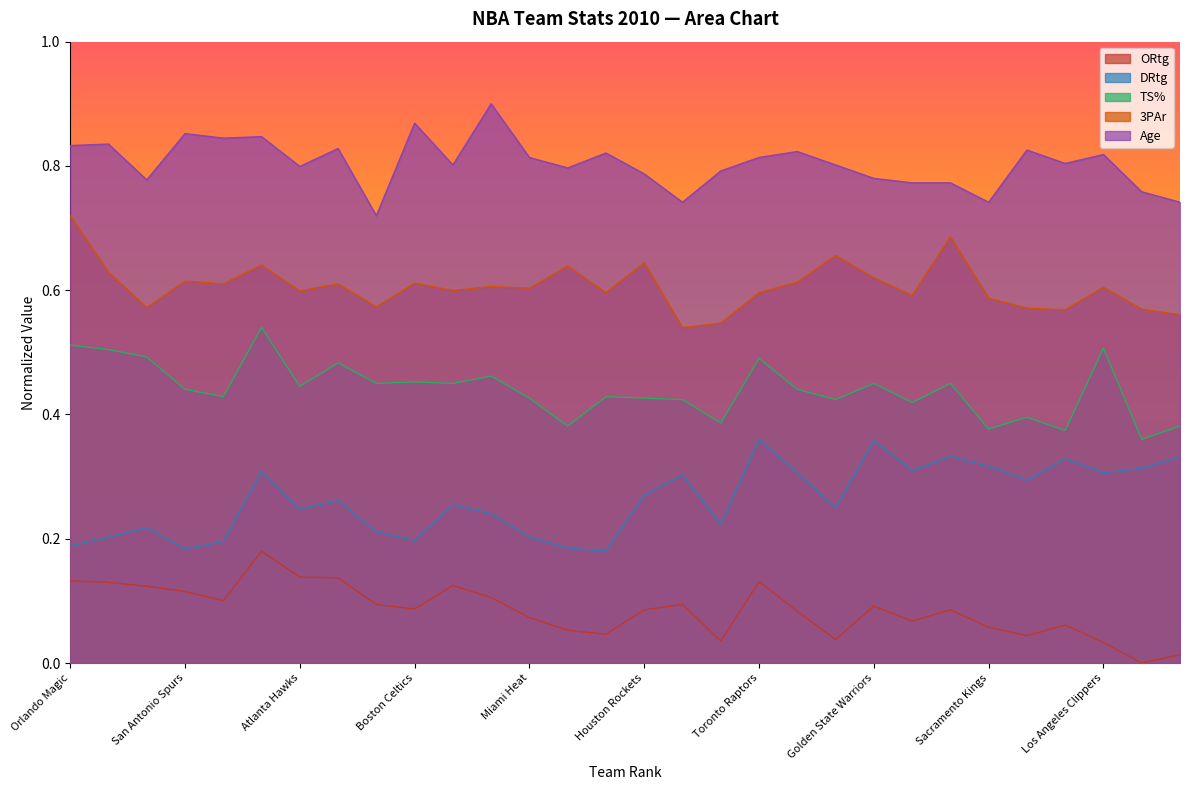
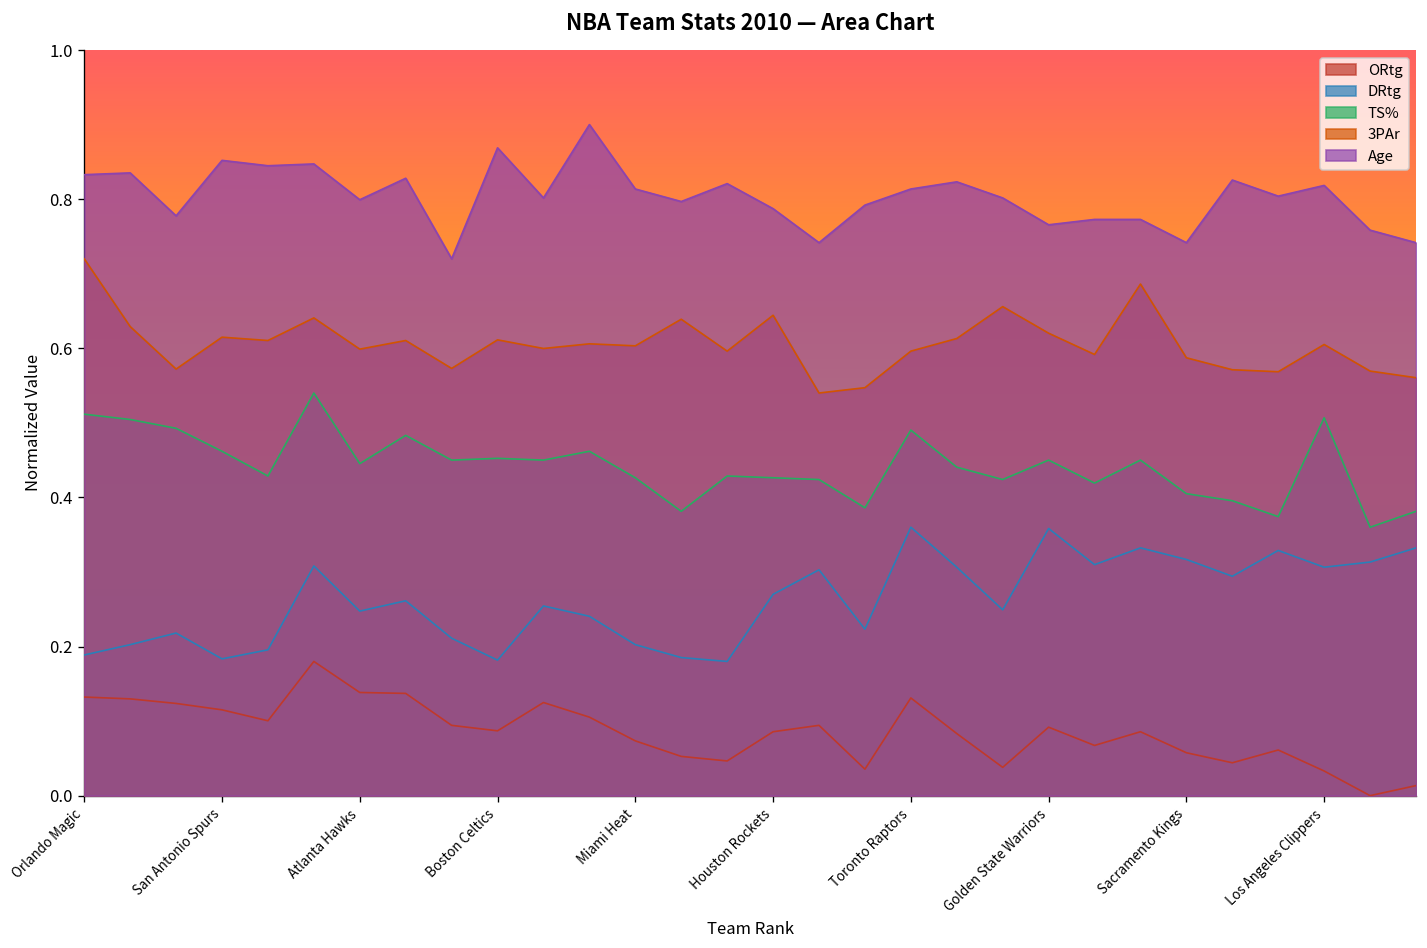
  {
    "DRtg": {
      "Orlando Magic": 0.19,
      "San Antonio Spurs": 0.18,
      "Atlanta Hawks": 0.25,
-     "Boston Celtics": 0.20,
+     "Boston Celtics": 0.18,
      "Miami Heat": 0.20,
      "Houston Rockets": 0.27,
      "Toronto Raptors": 0.36,
      "Golden State Warriors": 0.36,
      "Sacramento Kings": 0.32,
      "Los Angeles Clippers": 0.31
    },
    "TS%": {
      "Orlando Magic": 0.51,
-     "San Antonio Spurs": 0.44,
+     "San Antonio Spurs": 0.46,
      "Atlanta Hawks": 0.45,
      "Boston Celtics": 0.45,
      "Miami Heat": 0.43,
      "Houston Rockets": 0.43,
      "Toronto Raptors": 0.49,
      "Golden State Warriors": 0.45,
-     "Sacramento Kings": 0.38,
+     "Sacramento Kings": 0.41,
      "Los Angeles Clippers": 0.51
    },
    "Age": {
      "Orlando Magic": 0.83,
      "San Antonio Spurs": 0.85,
      "Atlanta Hawks": 0.80,
      "Boston Celtics": 0.87,
      "Miami Heat": 0.81,
      "Houston Rockets": 0.79,
      "Toronto Raptors": 0.81,
-     "Golden State Warriors": 0.78,
+     "Golden State Warriors": 0.77,
      "Sacramento Kings": 0.74,
      "Los Angeles Clippers": 0.82
    }
  }
